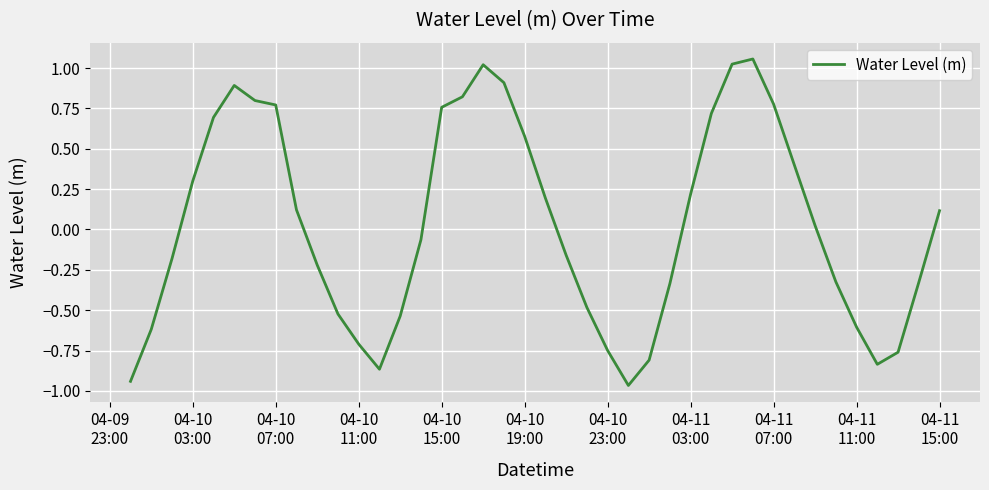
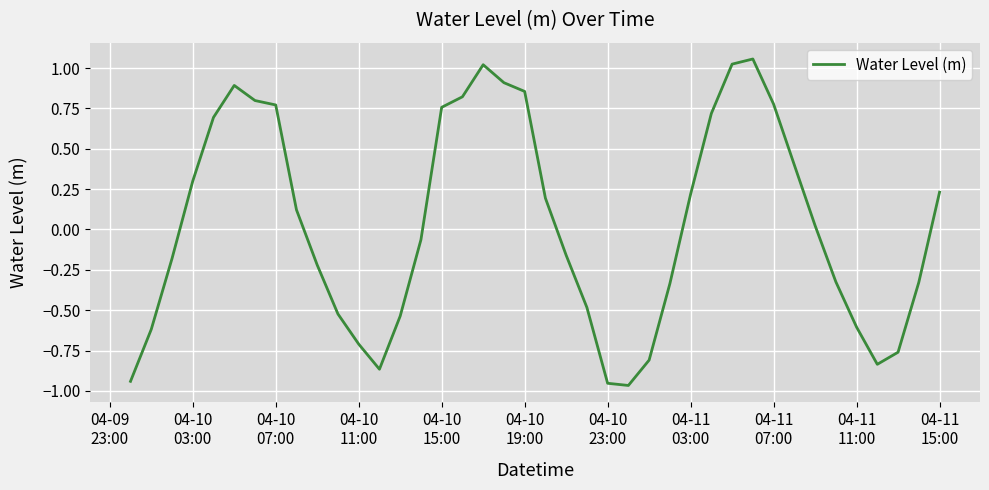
  {
    "04-10 03:00": 0.30,
    "04-10 07:00": 0.77,
    "04-10 11:00": -0.71,
    "04-10 15:00": 0.76,
-   "04-10 19:00": 0.58,
-   "04-10 23:00": -0.75,
+   "04-10 19:00": 0.85,
+   "04-10 23:00": -0.95,
    "04-11 03:00": 0.22,
    "04-11 07:00": 0.78,
    "04-11 11:00": -0.60,
-   "04-11 15:00": 0.12
+   "04-11 15:00": 0.23
  }
